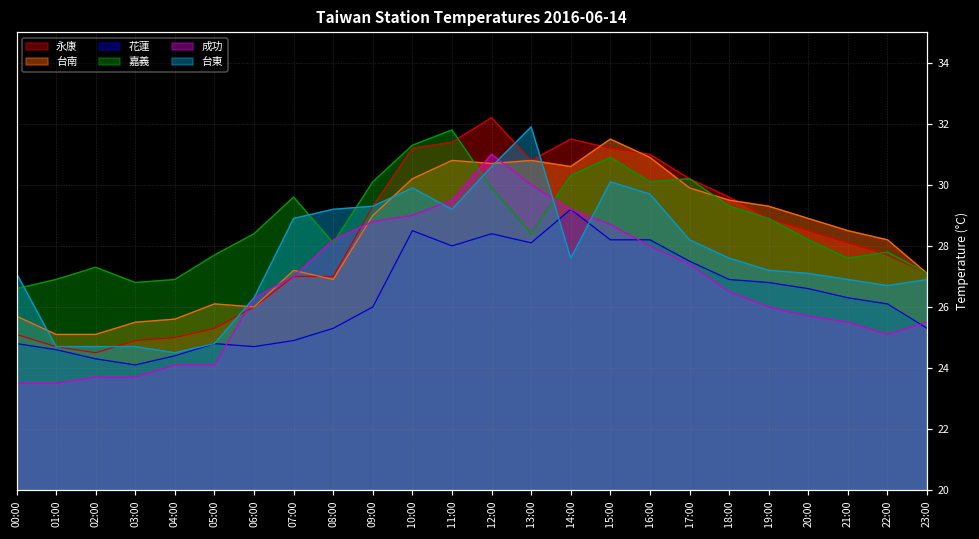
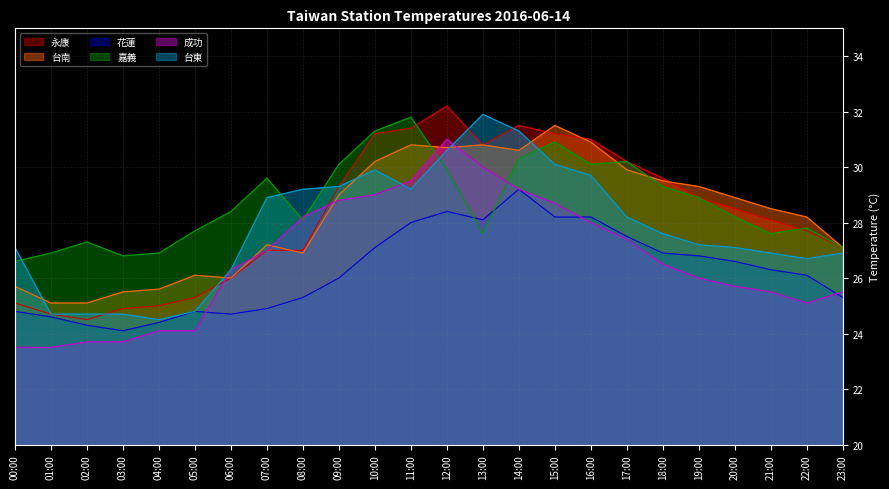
  {
    "永康": {
      "00:00": 25.1,
      "02:00": 24.5,
      "03:00": 24.9,
      "04:00": 25.0,
      "05:00": 25.3,
      "08:00": 27.0,
      "10:00": 31.2,
      "11:00": 31.4,
      "12:00": 32.2,
      "14:00": 31.5,
      "15:00": 31.2,
      "16:00": 31.0,
      "18:00": 29.6,
      "20:00": 28.5,
      "21:00": 28.1,
      "22:00": 27.7
    },
    "台南": {
      "00:00": 25.7,
      "01:00": 25.1,
      "02:00": 25.1,
      "03:00": 25.5,
      "04:00": 25.6,
      "05:00": 26.1,
      "07:00": 27.2,
      "08:00": 26.9,
      "09:00": 29.0,
      "10:00": 30.2,
      "11:00": 30.8,
      "12:00": 30.7,
      "14:00": 30.6,
      "15:00": 31.5,
      "16:00": 30.9,
      "17:00": 29.9,
      "18:00": 29.5,
      "19:00": 29.3,
      "20:00": 28.9,
      "21:00": 28.5,
      "22:00": 28.2
    },
    "花蓮": {
      "00:00": 24.8,
      "01:00": 24.6,
      "02:00": 24.3,
      "03:00": 24.1,
      "04:00": 24.4,
      "06:00": 24.7,
      "07:00": 24.9,
      "08:00": 25.3,
      "09:00": 26.0,
-     "10:00": 28.5,
+     "10:00": 27.1,
      "11:00": 28.0,
      "12:00": 28.4,
      "13:00": 28.1,
      "15:00": 28.2,
      "16:00": 28.2,
      "17:00": 27.5,
      "18:00": 26.9,
      "19:00": 26.8,
      "20:00": 26.6,
      "21:00": 26.3,
      "22:00": 26.1,
      "23:00": 25.3
    },
    "嘉義": {
      "00:00": 26.6,
      "01:00": 26.9,
      "02:00": 27.3,
      "03:00": 26.8,
      "04:00": 26.9,
      "05:00": 27.7,
      "06:00": 28.4,
      "07:00": 29.6,
      "08:00": 28.1,
      "09:00": 30.1,
      "10:00": 31.3,
      "11:00": 31.8,
      "12:00": 29.9,
-     "13:00": 28.4,
+     "13:00": 27.6,
      "14:00": 30.3,
      "15:00": 30.9,
      "16:00": 30.1,
      "18:00": 29.3,
      "20:00": 28.2,
      "21:00": 27.6,
      "22:00": 27.8
    },
    "成功": {
      "00:00": 23.5,
      "01:00": 23.5,
      "02:00": 23.7,
      "03:00": 23.7,
      "04:00": 24.1,
      "05:00": 24.1,
      "08:00": 28.2,
      "09:00": 28.8,
      "10:00": 29.0,
      "11:00": 29.5,
      "12:00": 31.0,
      "13:00": 30.0,
      "15:00": 28.7,
      "16:00": 28.0,
      "17:00": 27.4,
      "18:00": 26.5,
      "19:00": 26.0,
      "20:00": 25.7,
      "21:00": 25.5,
      "22:00": 25.1,
      "23:00": 25.5
    },
    "台東": {
      "00:00": 27.1,
      "02:00": 24.7,
      "03:00": 24.7,
      "04:00": 24.5,
      "07:00": 28.9,
      "08:00": 29.2,
      "10:00": 29.9,
      "11:00": 29.2,
      "12:00": 30.6,
      "13:00": 31.9,
-     "14:00": 27.6,
+     "14:00": 31.3,
      "15:00": 30.1,
      "16:00": 29.7,
      "17:00": 28.2,
      "18:00": 27.6,
      "19:00": 27.2,
      "20:00": 27.1,
      "21:00": 26.9,
      "22:00": 26.7,
      "23:00": 26.9
    }
  }
